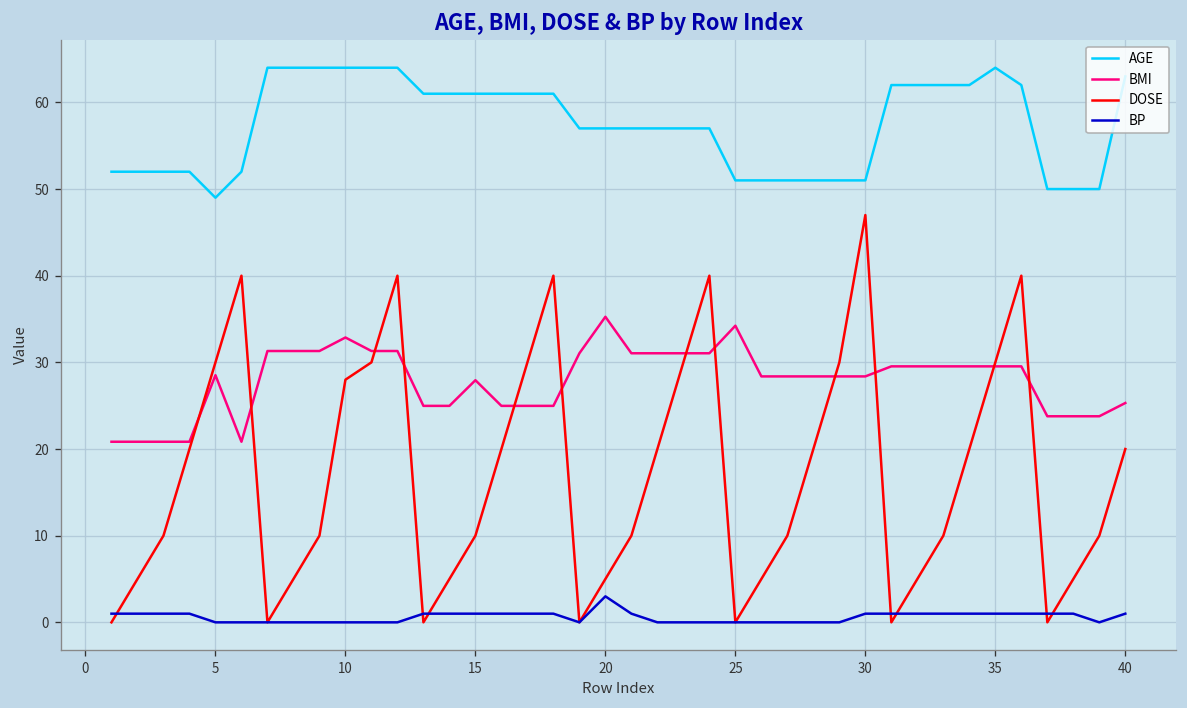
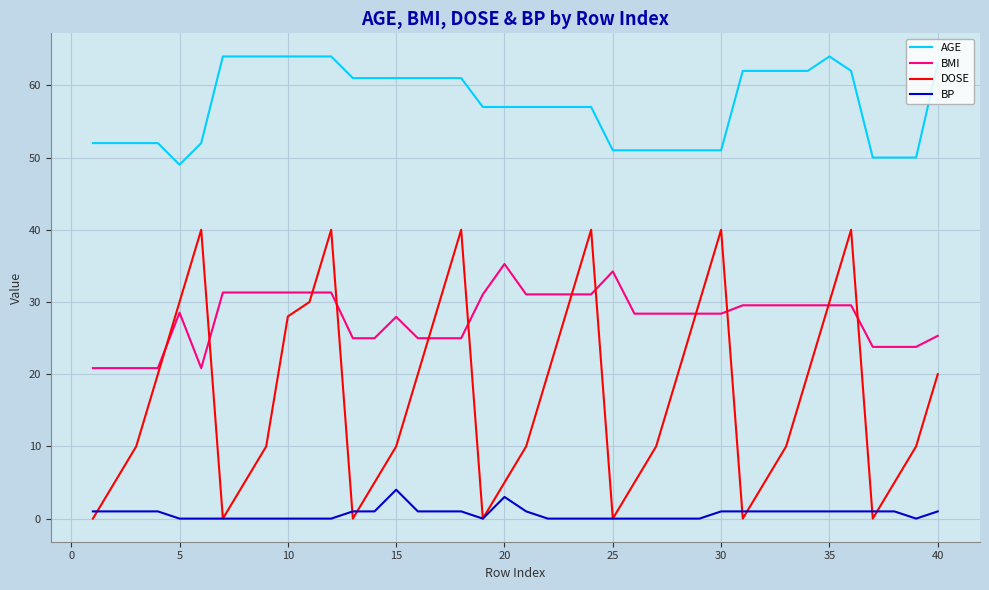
  {
    "AGE": {
      "5": 49,
      "10": 64,
      "15": 61,
      "20": 57,
      "25": 51,
      "30": 51,
      "35": 64
    },
    "BMI": {
      "5": 29,
-     "10": 33,
+     "10": 31,
      "15": 28,
      "20": 35,
      "25": 34,
      "30": 28,
      "35": 30,
      "40": 25
    },
    "DOSE": {
      "5": 30,
      "10": 28,
      "15": 10,
      "20": 5,
-     "30": 47,
+     "30": 40,
      "35": 30,
      "40": 20
    },
    "BP": {
      "5": 0,
      "10": 0,
-     "15": 1,
+     "15": 4,
      "20": 3,
      "30": 1,
      "35": 1,
      "40": 1
    }
  }
